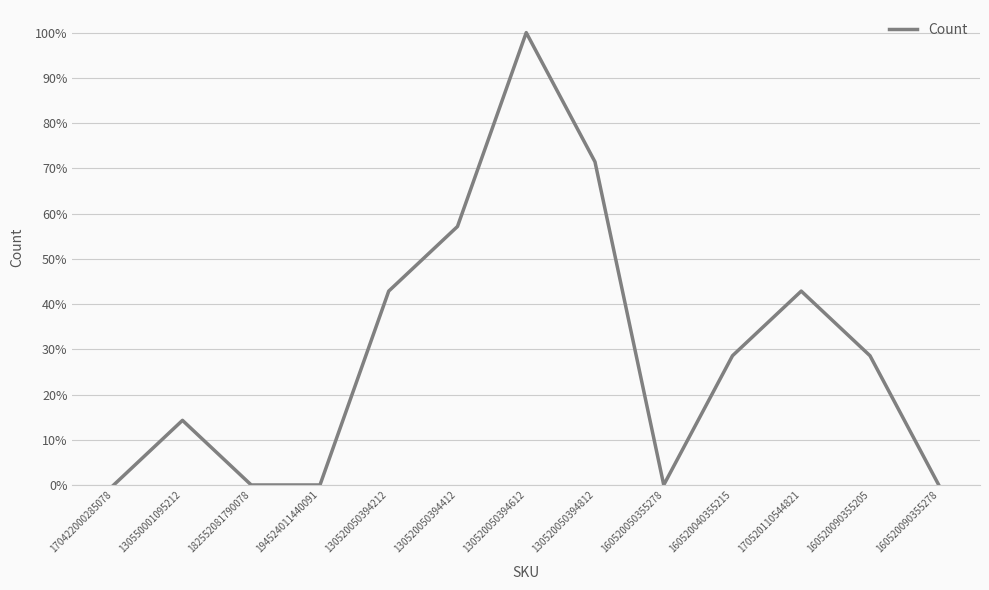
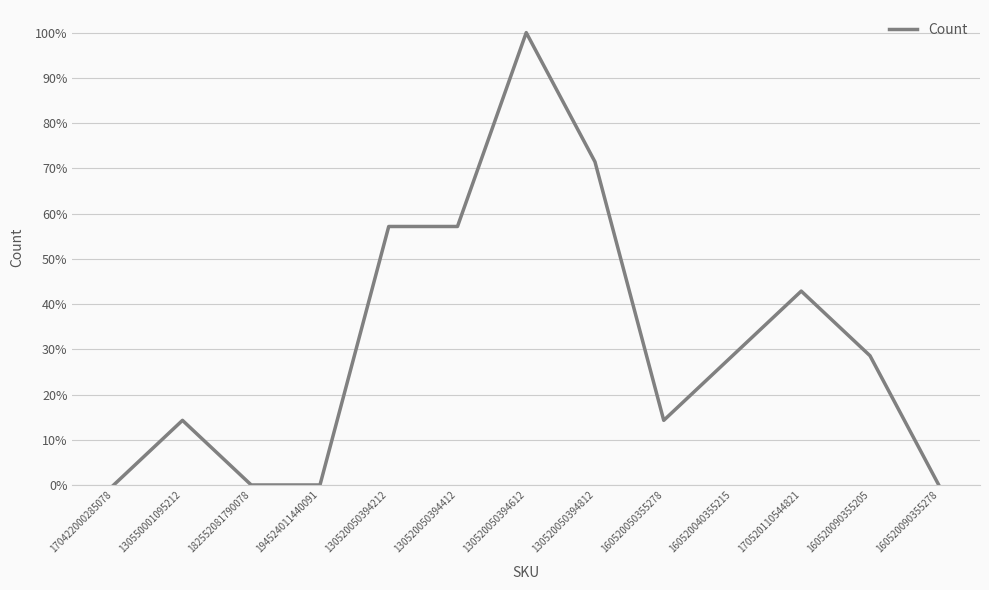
  {
    "170422000285078": "0%",
    "130550001095212": "14%",
    "182552081790078": "0%",
    "194524011440091": "0%",
-   "130520050394212": "43%",
+   "130520050394212": "57%",
    "130520050394412": "57%",
    "130520050394612": "100%",
    "130520050394812": "71%",
-   "160520050355278": "0%",
+   "160520050355278": "14%",
    "160520040355215": "29%",
    "170520110544821": "43%",
    "160520090355205": "29%",
    "160520090355278": "0%"
  }
